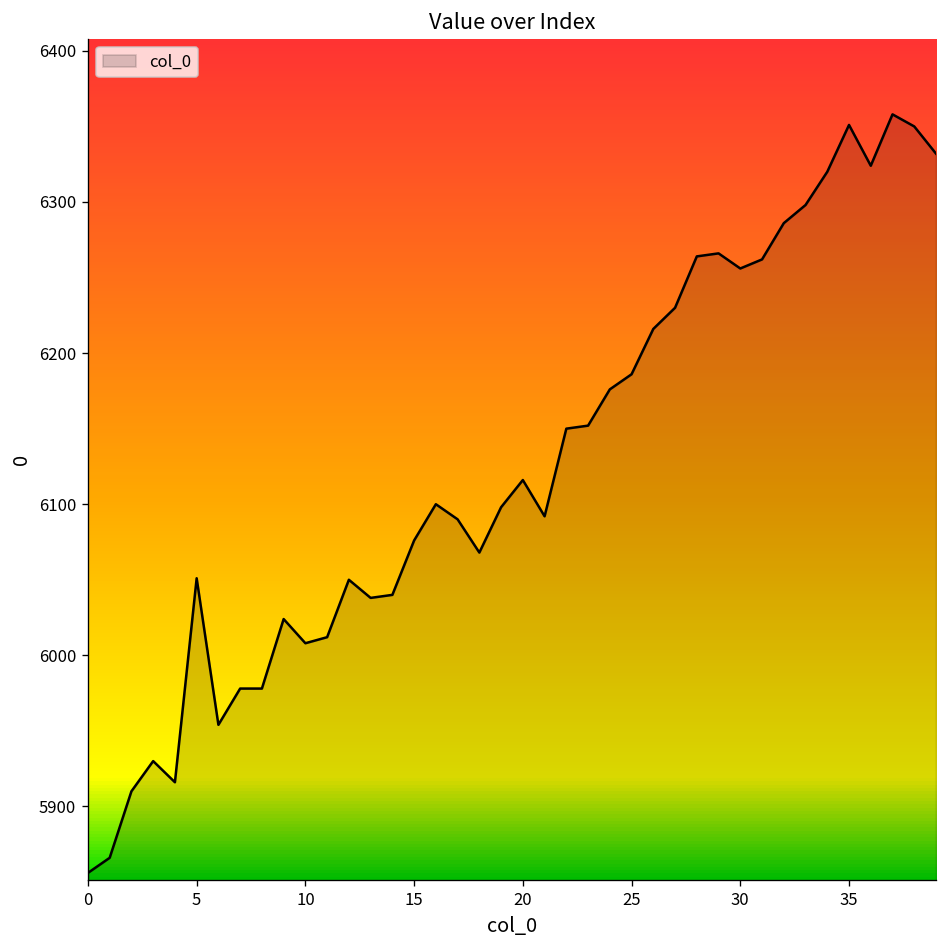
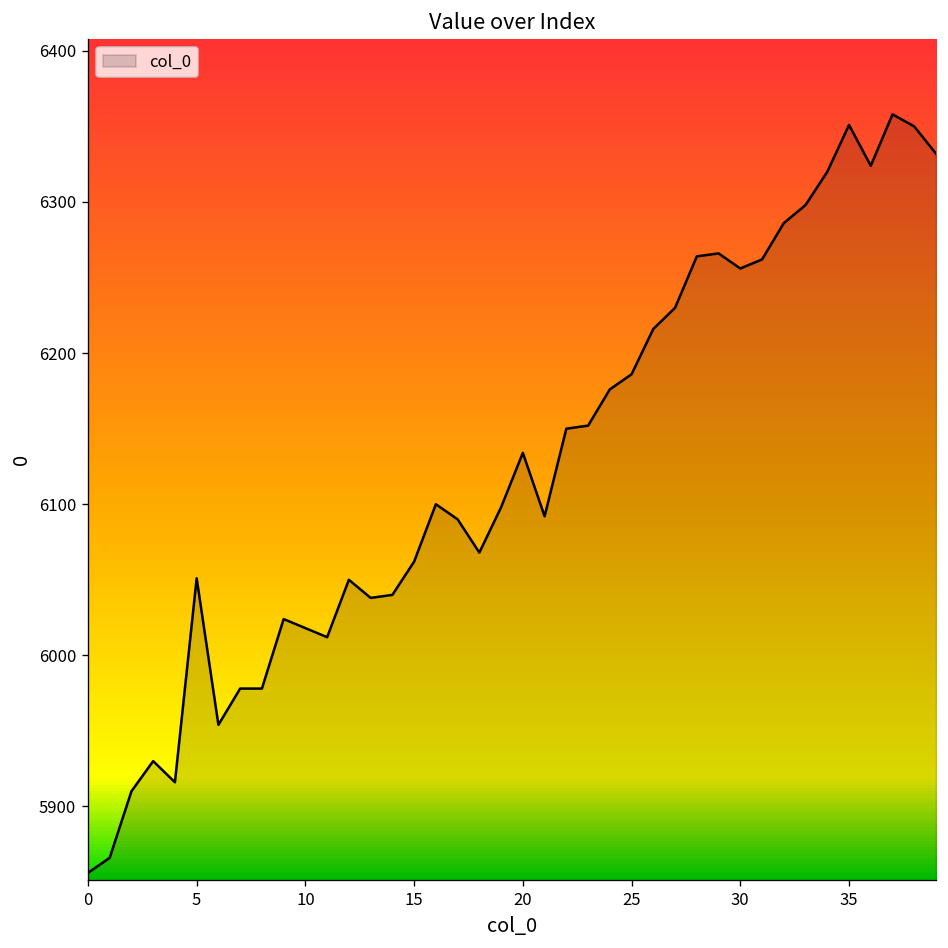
  {
    "0": 5856,
    "5": 6051,
-   "10": 6008,
-   "15": 6076,
-   "20": 6116,
+   "10": 6018,
+   "15": 6062,
+   "20": 6134,
    "25": 6186,
    "30": 6256,
    "35": 6351
  }
